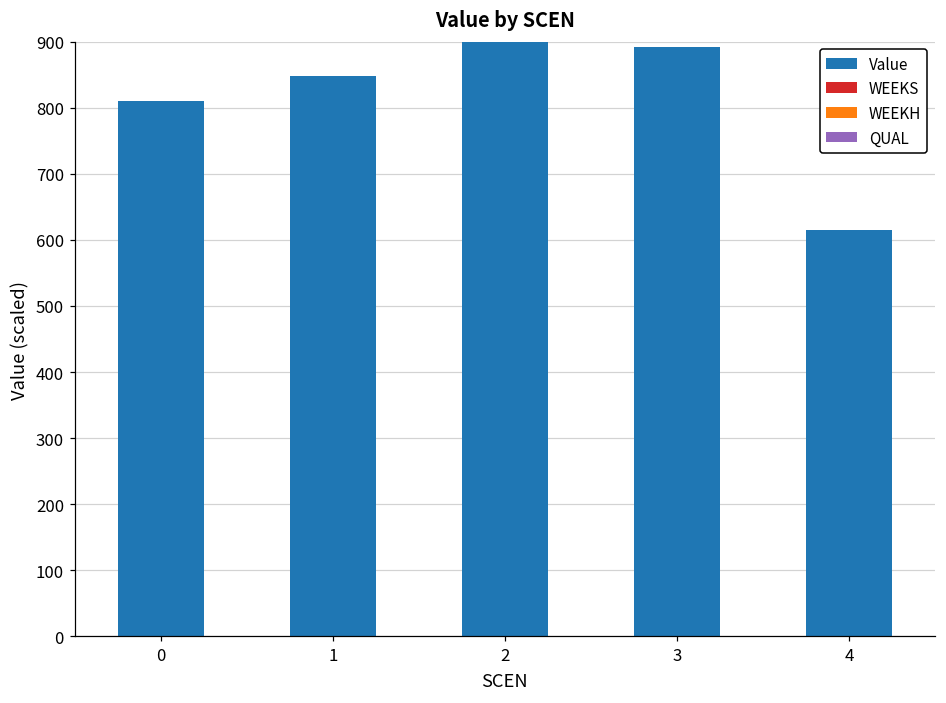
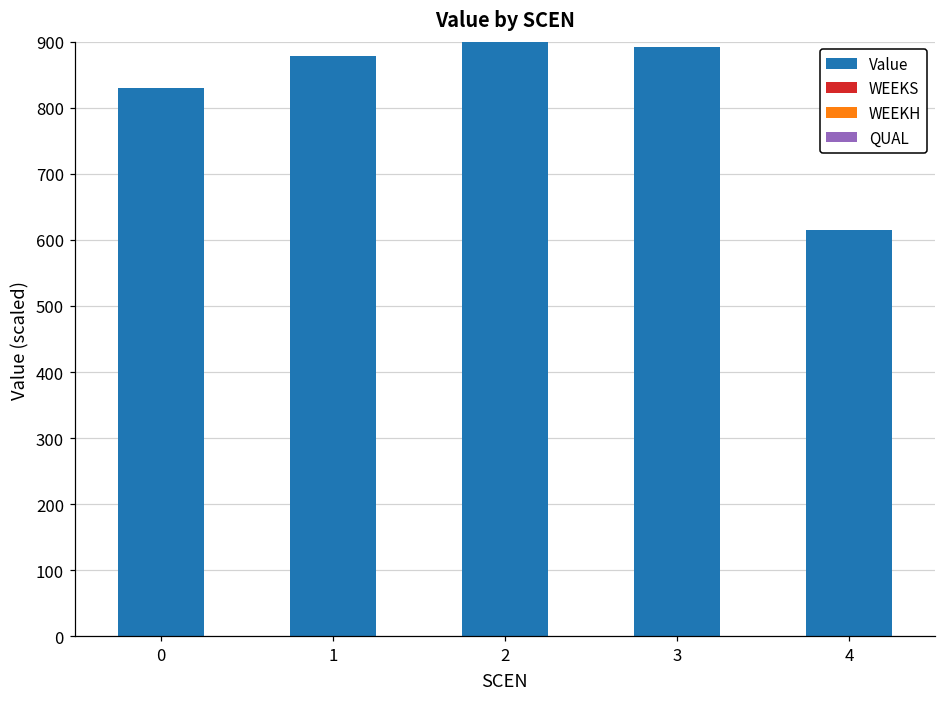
  {
    "Value": {
-     "0": 810,
-     "1": 850,
+     "0": 830,
+     "1": 880,
      "2": 900,
      "3": 890,
      "4": 620
    },
    "QUAL": {
      "0": 0,
      "1": 0,
      "2": 0,
      "3": 0,
      "4": 0
    }
  }
